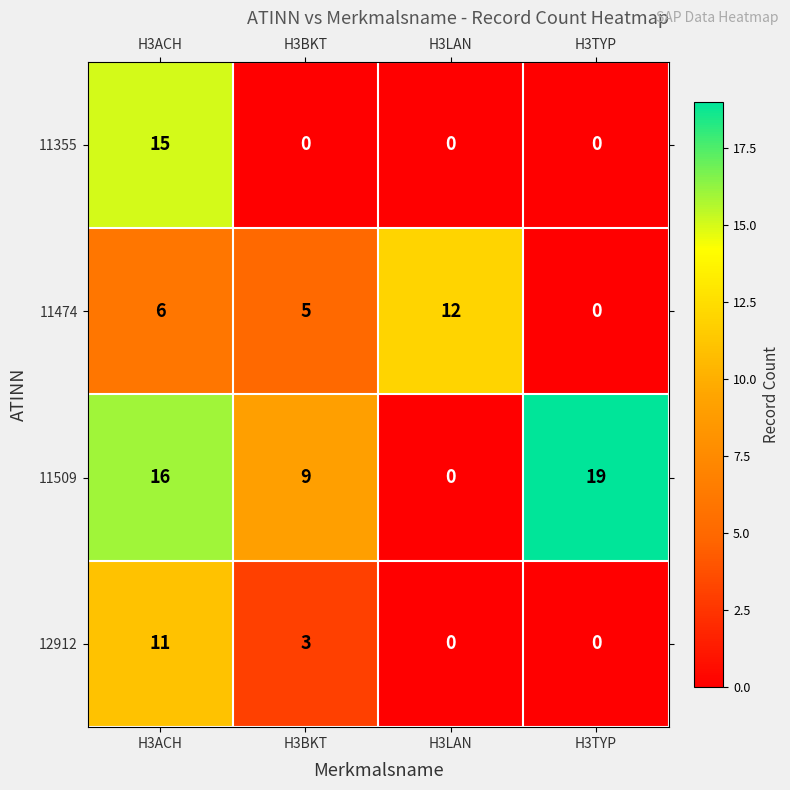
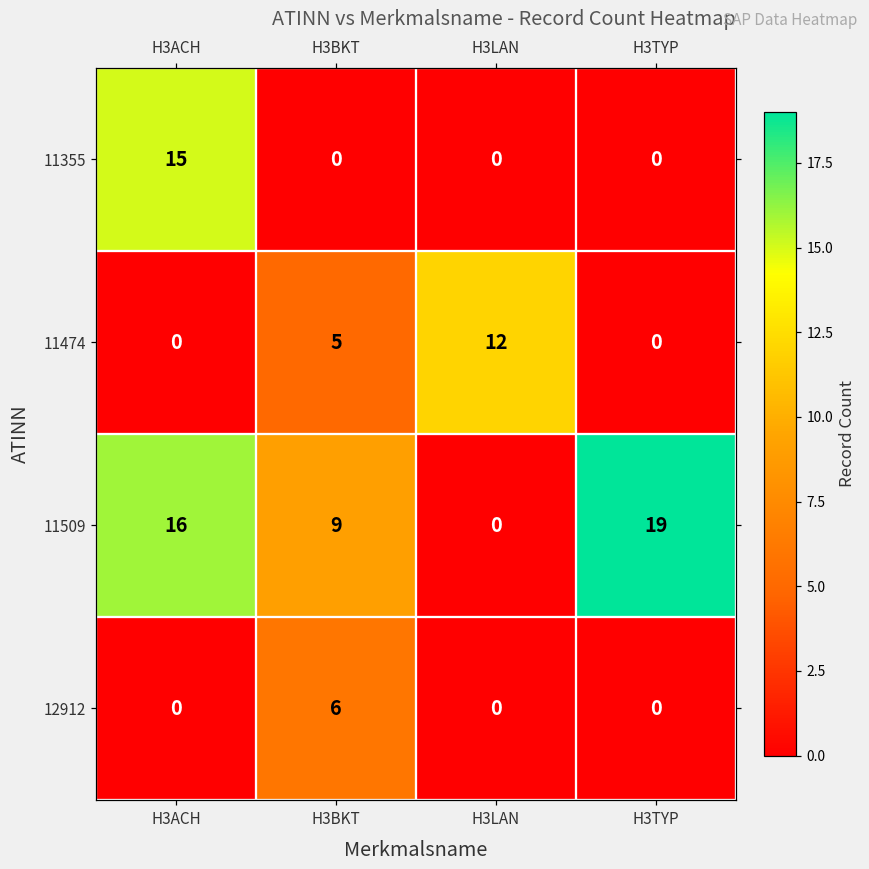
  {
    "11355": {
      "H3ACH": 15,
      "H3BKT": 0,
      "H3LAN": 0,
      "H3TYP": 0
    },
    "11474": {
-     "H3ACH": 6,
+     "H3ACH": 0,
      "H3BKT": 5,
      "H3LAN": 12,
      "H3TYP": 0
    },
    "11509": {
      "H3ACH": 16,
      "H3BKT": 9,
      "H3LAN": 0,
      "H3TYP": 19
    },
    "12912": {
-     "H3ACH": 11,
-     "H3BKT": 3,
+     "H3ACH": 0,
+     "H3BKT": 6,
      "H3LAN": 0,
      "H3TYP": 0
    }
  }
